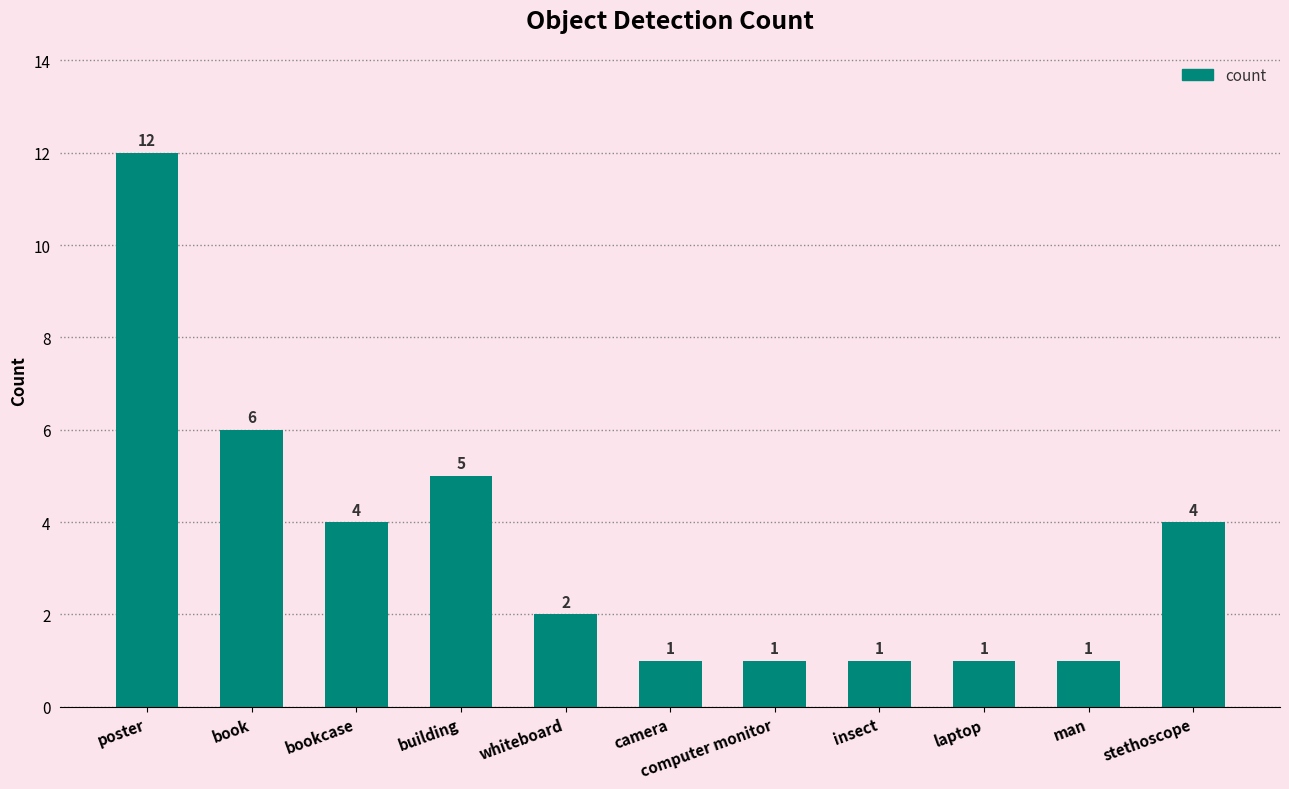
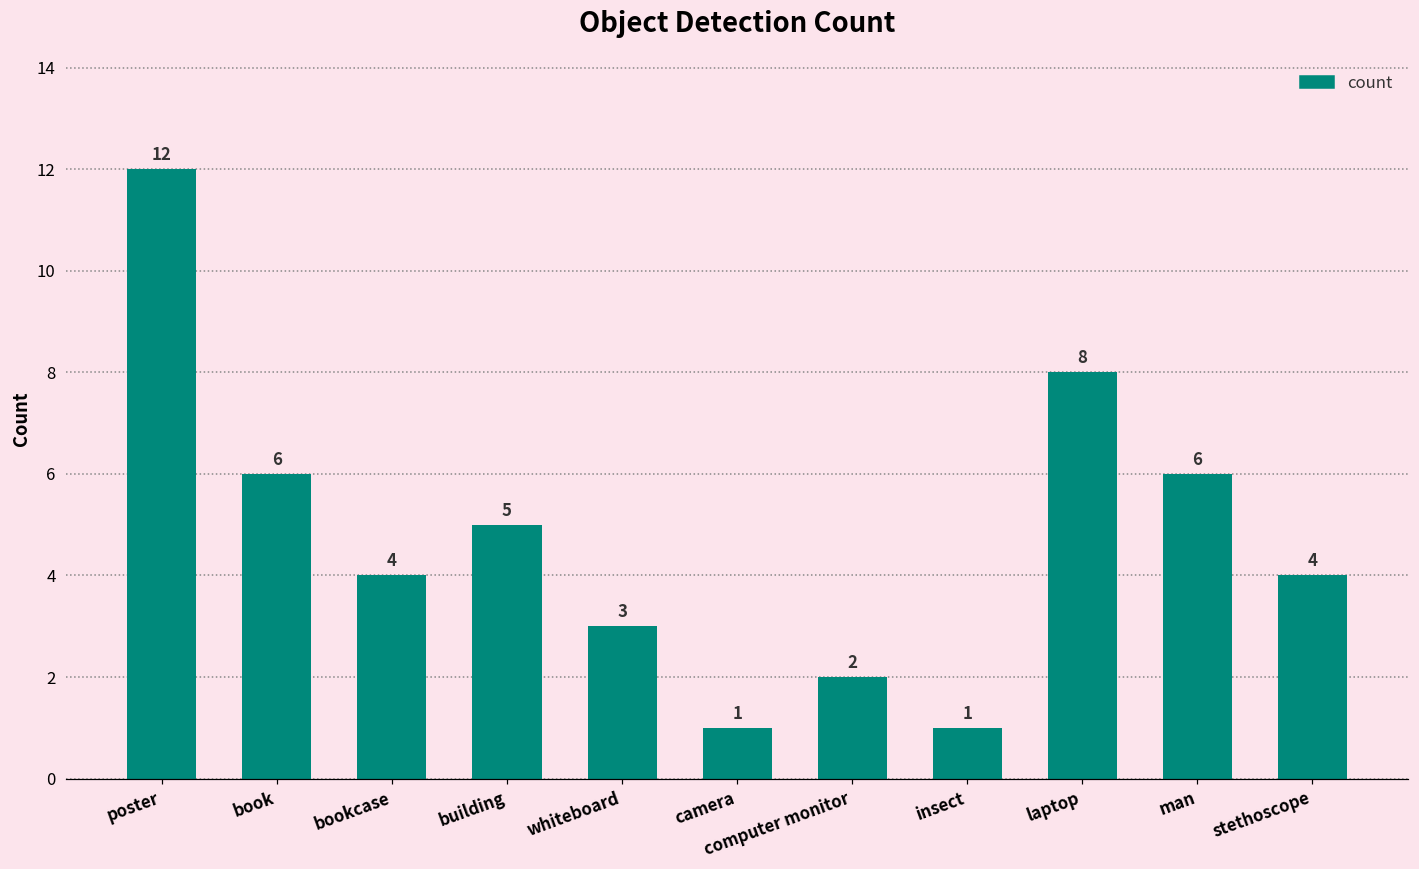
  {
    "poster": 12,
    "book": 6,
    "bookcase": 4,
    "building": 5,
-   "whiteboard": 2,
+   "whiteboard": 3,
    "camera": 1,
-   "computer monitor": 1,
+   "computer monitor": 2,
    "insect": 1,
-   "laptop": 1,
-   "man": 1,
+   "laptop": 8,
+   "man": 6,
    "stethoscope": 4
  }
